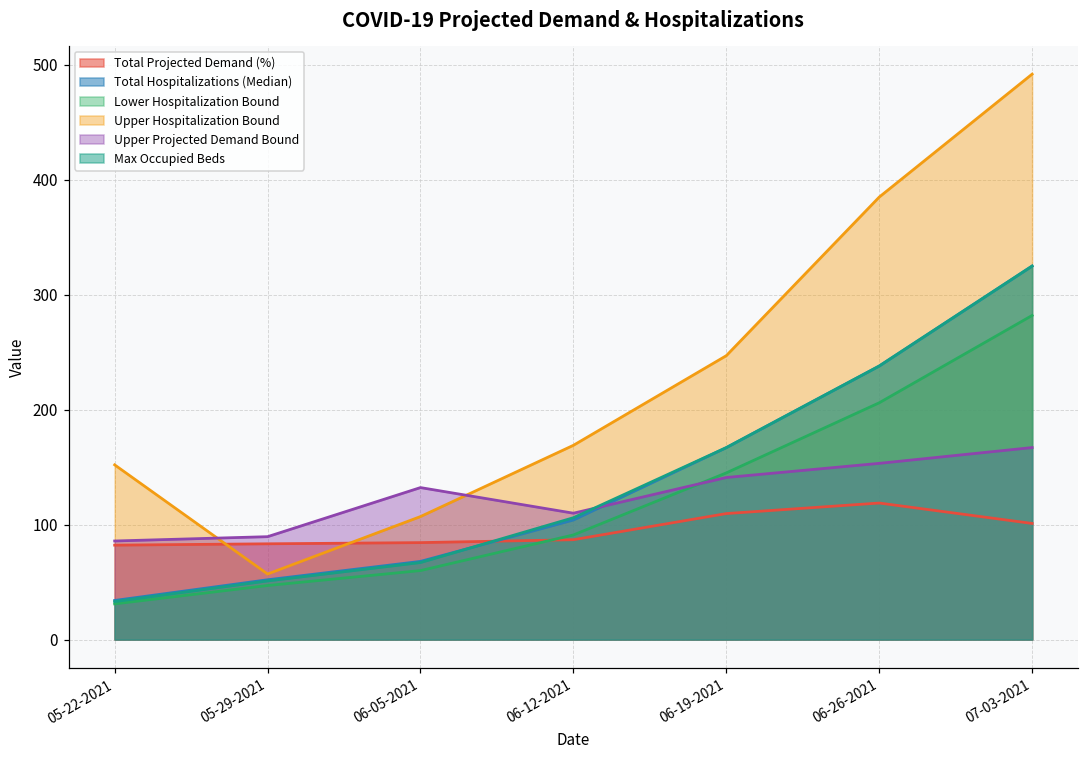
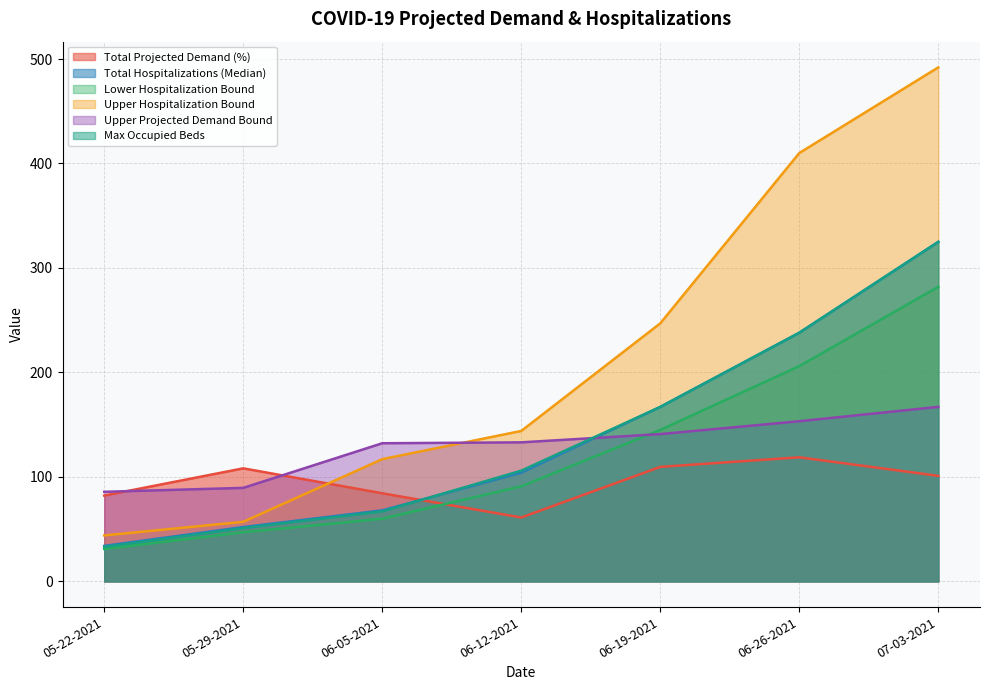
  {
    "Total Projected Demand (%)": {
      "05-22-2021": 82,
-     "05-29-2021": 83,
+     "05-29-2021": 108,
      "06-05-2021": 84,
-     "06-12-2021": 87,
+     "06-12-2021": 61,
      "06-19-2021": 110,
      "06-26-2021": 119,
      "07-03-2021": 101
    },
    "Upper Hospitalization Bound": {
-     "05-22-2021": 152,
+     "05-22-2021": 44,
      "05-29-2021": 57,
-     "06-05-2021": 107,
-     "06-12-2021": 169,
+     "06-05-2021": 117,
+     "06-12-2021": 144,
      "06-19-2021": 247,
-     "06-26-2021": 385,
+     "06-26-2021": 410,
      "07-03-2021": 492
    },
    "Upper Projected Demand Bound": {
      "05-22-2021": 86,
      "05-29-2021": 90,
      "06-05-2021": 132,
-     "06-12-2021": 110,
+     "06-12-2021": 133,
      "06-19-2021": 141,
      "06-26-2021": 153,
      "07-03-2021": 167
    }
  }
